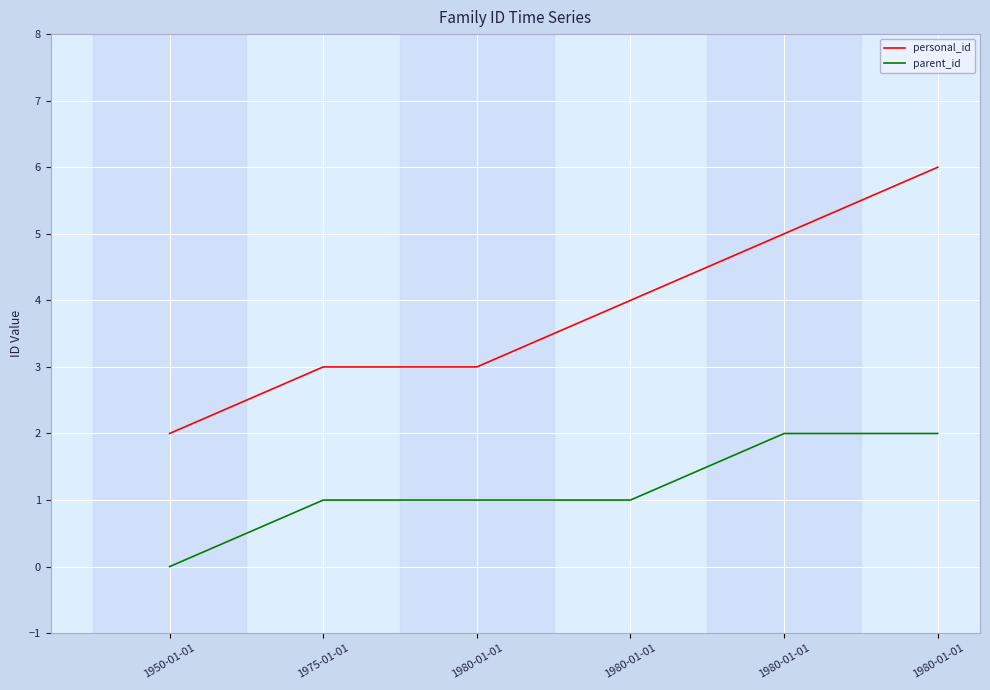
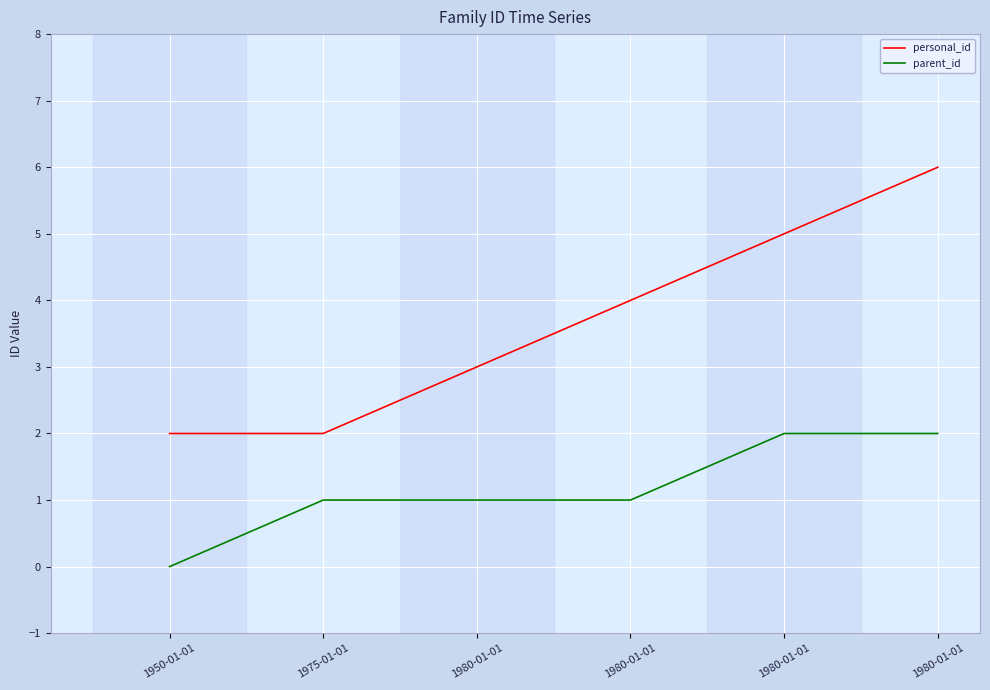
  {
    "personal_id": {
      "1950-01-01": 2,
-     "1975-01-01": 3
+     "1975-01-01": 2
    },
    "parent_id": {
      "1950-01-01": 0,
      "1975-01-01": 1
    }
  }
